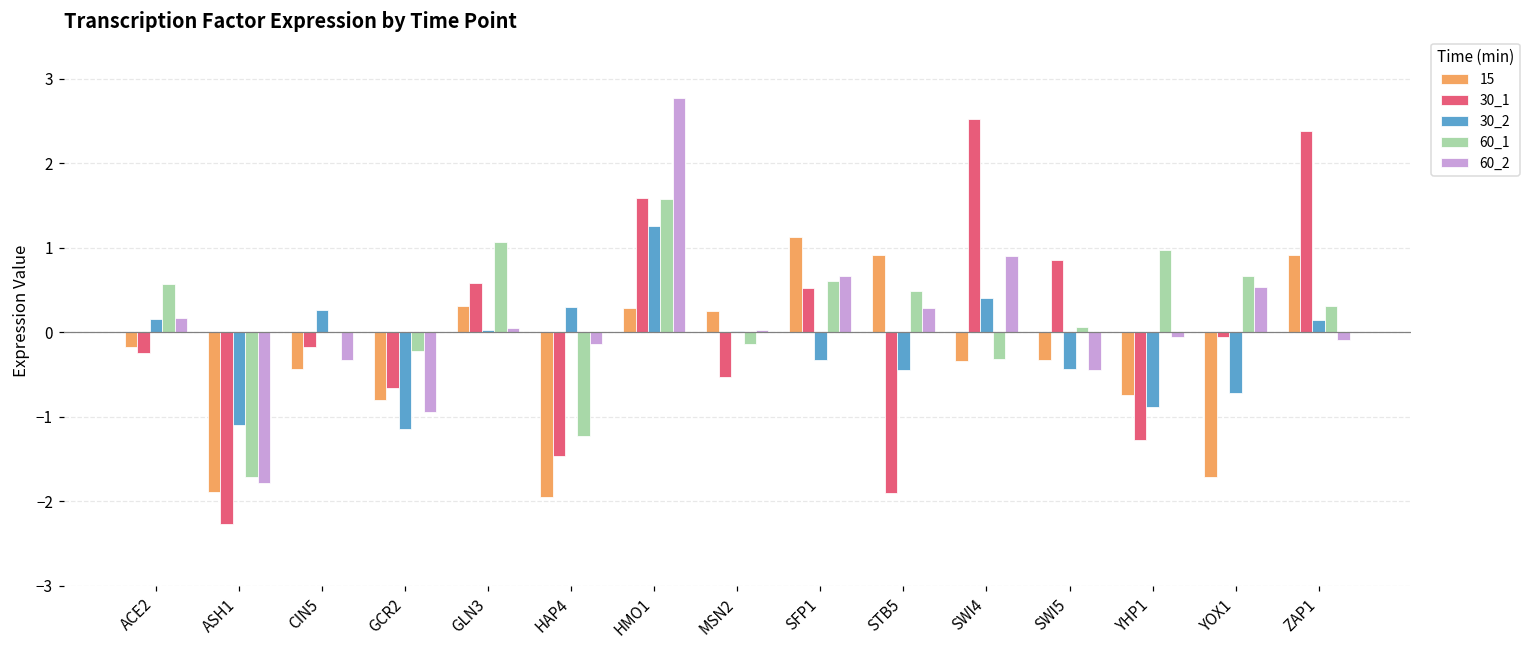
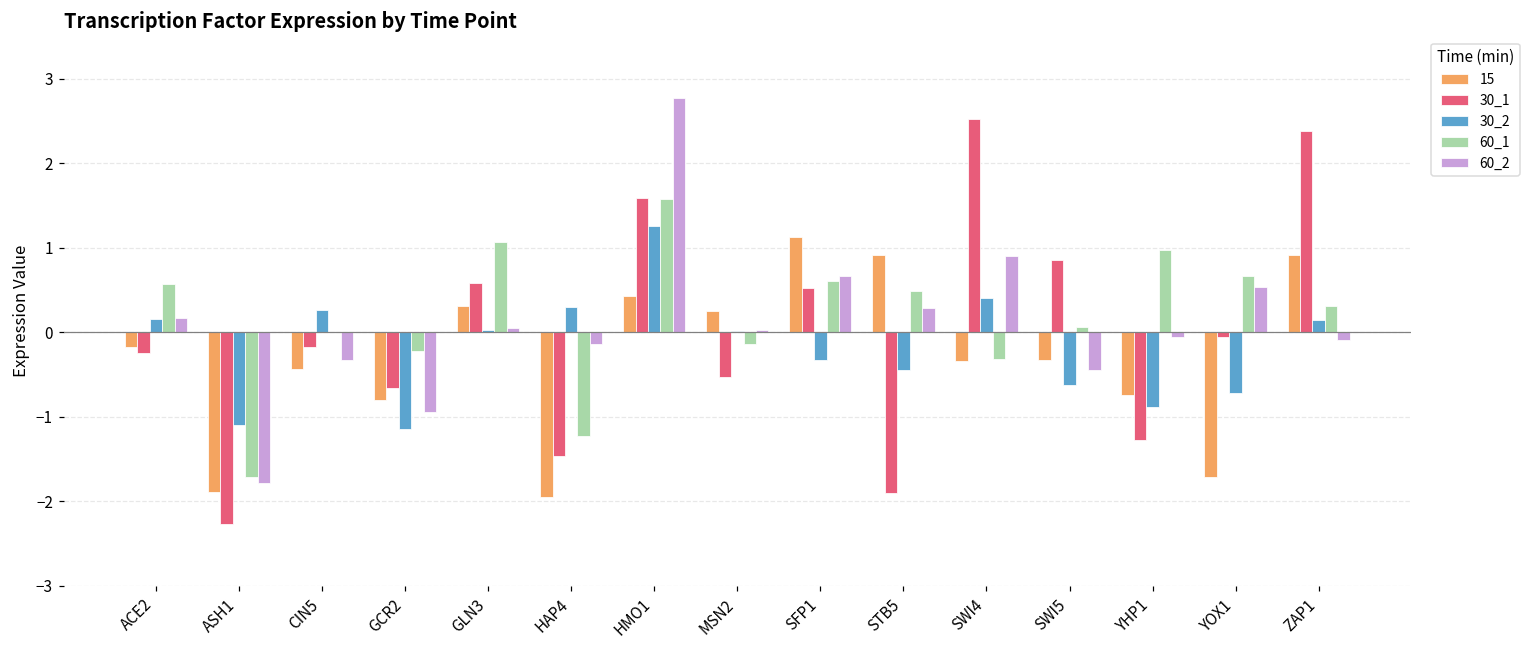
  {
    "15": {
      "ACE2": -0.2,
      "ASH1": -1.9,
      "CIN5": -0.4,
      "GCR2": -0.8,
      "GLN3": 0.3,
      "HAP4": -2.0,
-     "HMO1": 0.3,
+     "HMO1": 0.4,
      "MSN2": 0.2,
      "SFP1": 1.1,
      "STB5": 0.9,
      "SWI4": -0.3,
      "SWI5": -0.3,
      "YHP1": -0.7,
      "YOX1": -1.7,
      "ZAP1": 0.9
    },
    "30_1": {
      "ACE2": -0.2,
      "ASH1": -2.3,
      "CIN5": -0.2,
      "GCR2": -0.7,
      "GLN3": 0.6,
      "HAP4": -1.5,
      "HMO1": 1.6,
      "MSN2": -0.5,
      "SFP1": 0.5,
      "STB5": -1.9,
      "SWI4": 2.5,
      "SWI5": 0.9,
      "YHP1": -1.3,
      "YOX1": -0.1,
      "ZAP1": 2.4
    },
    "30_2": {
      "ACE2": 0.2,
      "ASH1": -1.1,
      "CIN5": 0.3,
      "GCR2": -1.1,
      "GLN3": 0.0,
      "HAP4": 0.3,
      "HMO1": 1.3,
      "SFP1": -0.3,
      "STB5": -0.4,
      "SWI4": 0.4,
-     "SWI5": -0.4,
+     "SWI5": -0.6,
      "YHP1": -0.9,
      "YOX1": -0.7,
      "ZAP1": 0.2
    },
    "60_1": {
      "ACE2": 0.6,
      "ASH1": -1.7,
      "CIN5": 0.0,
      "GCR2": -0.2,
      "GLN3": 1.1,
      "HAP4": -1.2,
      "HMO1": 1.6,
      "MSN2": -0.1,
      "SFP1": 0.6,
      "STB5": 0.5,
      "SWI4": -0.3,
      "SWI5": 0.1,
      "YHP1": 1.0,
      "YOX1": 0.7,
      "ZAP1": 0.3
    },
    "60_2": {
      "ACE2": 0.2,
      "ASH1": -1.8,
      "CIN5": -0.3,
      "GCR2": -0.9,
      "GLN3": 0.1,
      "HAP4": -0.1,
      "HMO1": 2.8,
      "SFP1": 0.7,
      "STB5": 0.3,
      "SWI4": 0.9,
      "SWI5": -0.4,
      "YHP1": -0.1,
      "YOX1": 0.5,
      "ZAP1": -0.1
    }
  }
